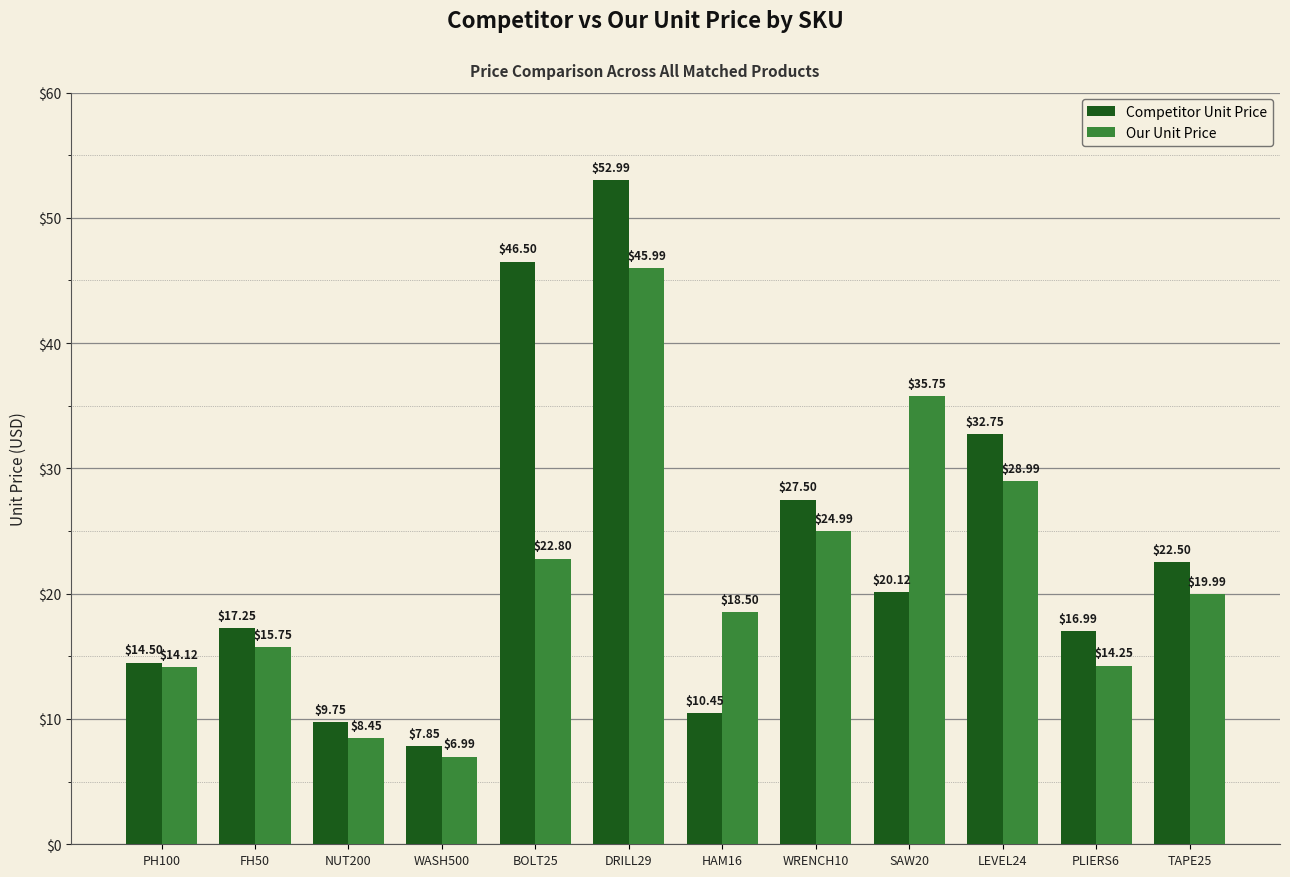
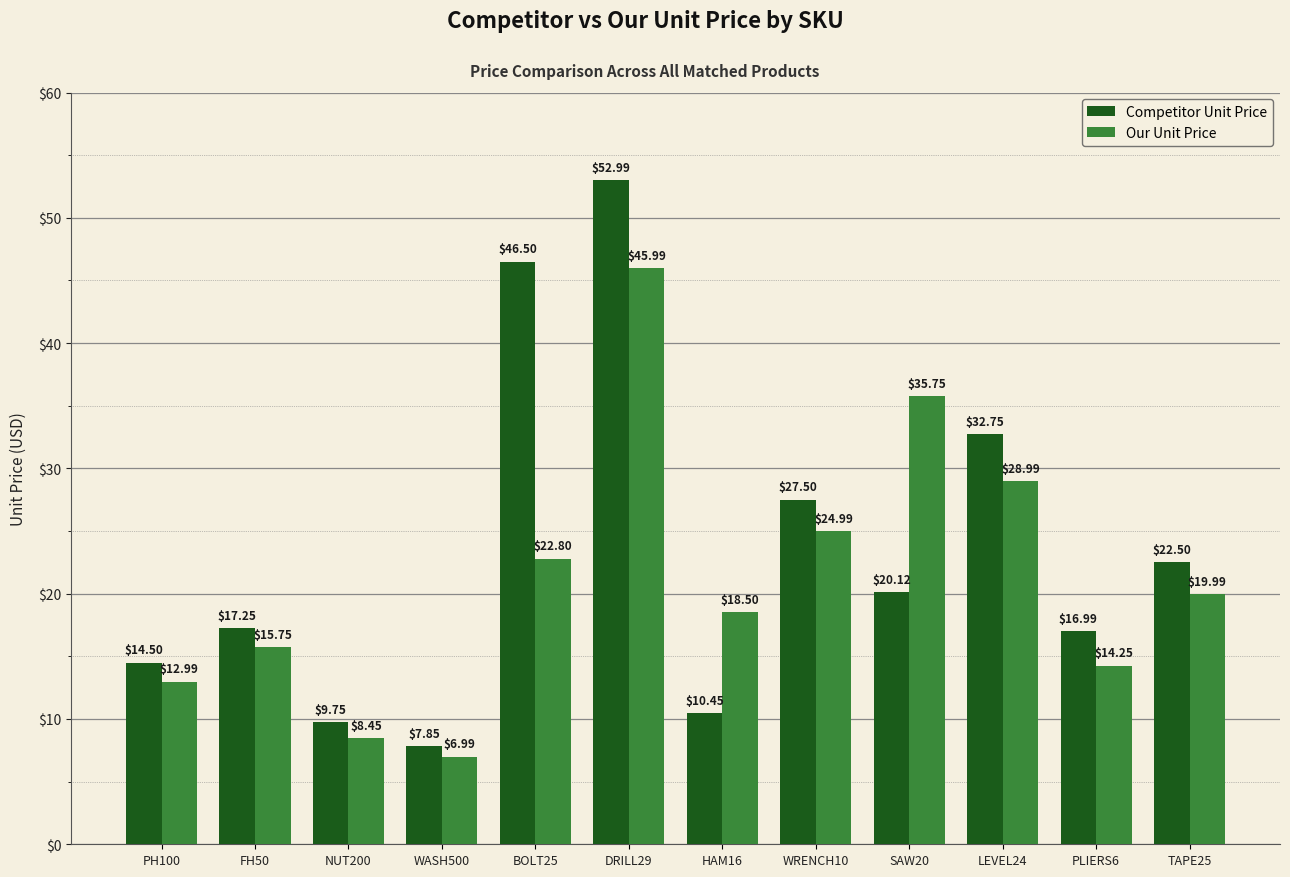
  {
    "Competitor Unit Price": {
      "PH100": "$14.50",
      "FH50": "$17.25",
      "NUT200": "$9.75",
      "WASH500": "$7.85",
      "BOLT25": "$46.50",
      "DRILL29": "$52.99",
      "HAM16": "$10.45",
      "WRENCH10": "$27.50",
      "SAW20": "$20.12",
      "LEVEL24": "$32.75",
      "PLIERS6": "$16.99",
      "TAPE25": "$22.50"
    },
    "Our Unit Price": {
-     "PH100": "$14.12",
+     "PH100": "$12.99",
      "FH50": "$15.75",
      "NUT200": "$8.45",
      "WASH500": "$6.99",
      "BOLT25": "$22.80",
      "DRILL29": "$45.99",
      "HAM16": "$18.50",
      "WRENCH10": "$24.99",
      "SAW20": "$35.75",
      "LEVEL24": "$28.99",
      "PLIERS6": "$14.25",
      "TAPE25": "$19.99"
    }
  }
